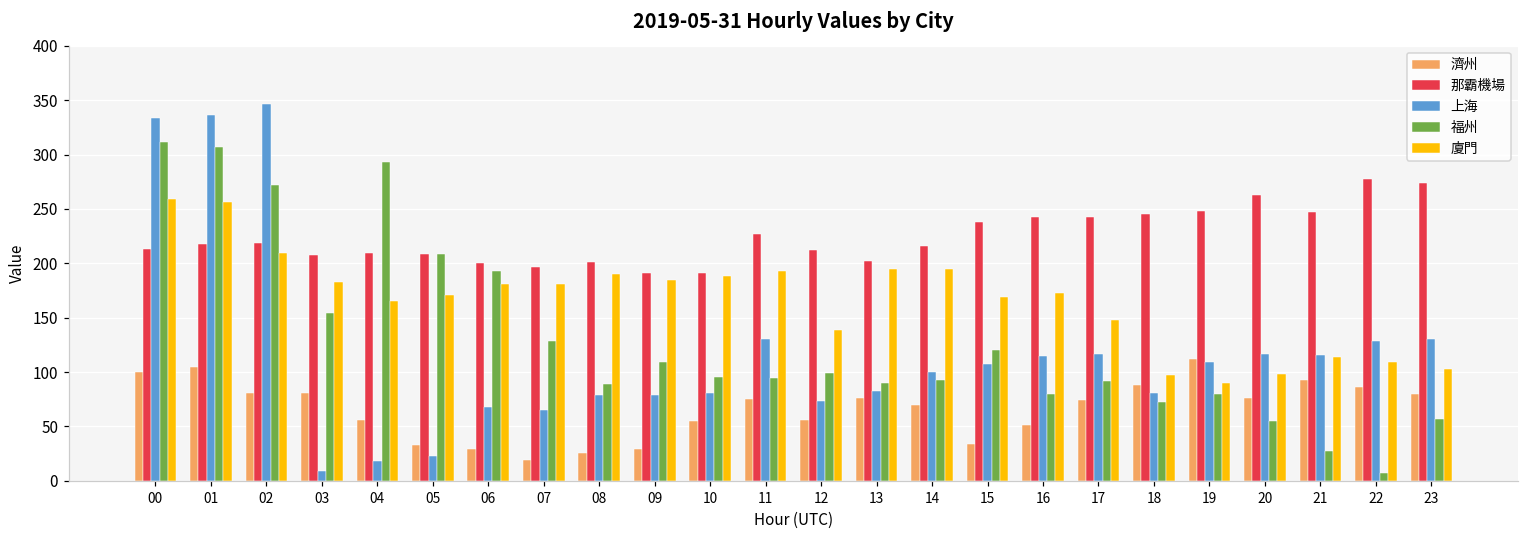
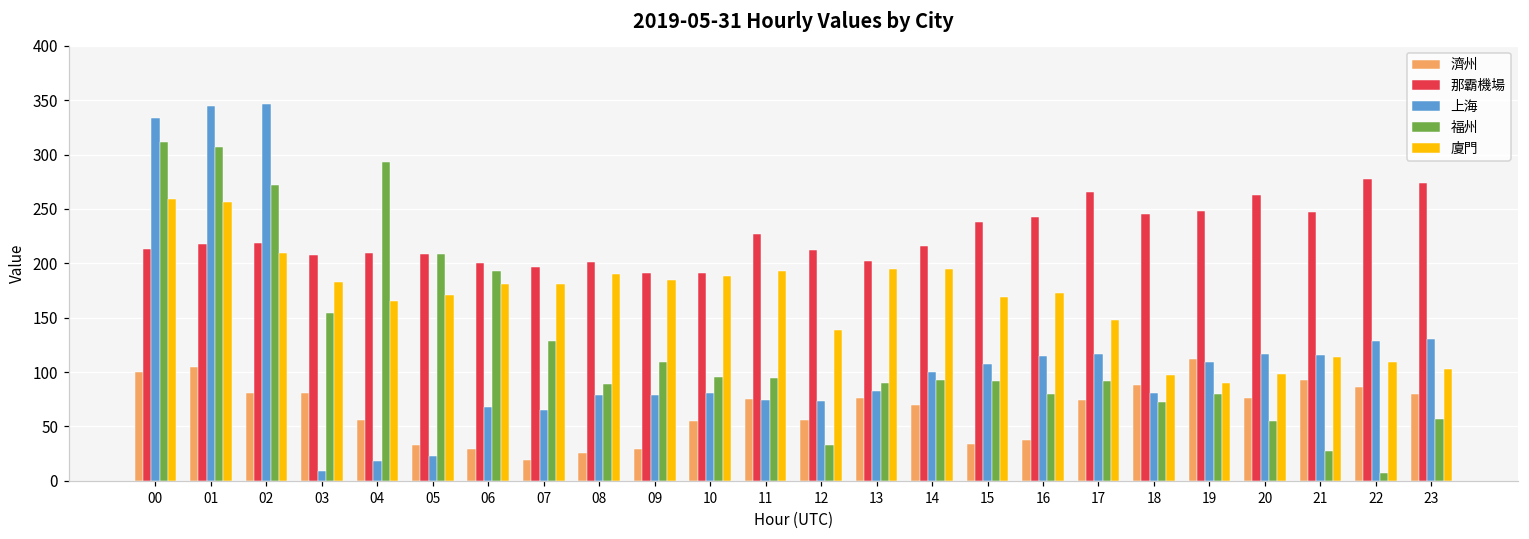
  {
    "濟州": {
      "00": 100,
      "01": 100,
      "02": 80,
      "03": 80,
      "04": 60,
      "05": 30,
      "06": 30,
      "07": 20,
      "08": 30,
      "09": 30,
      "10": 50,
      "11": 80,
      "12": 60,
      "13": 80,
      "14": 70,
      "15": 30,
-     "16": 50,
+     "16": 40,
      "17": 70,
      "18": 90,
      "19": 110,
      "20": 80,
      "21": 90,
      "22": 90,
      "23": 80
    },
    "那霸機場": {
      "00": 210,
      "01": 220,
      "02": 220,
      "03": 210,
      "04": 210,
      "05": 210,
      "06": 200,
      "07": 200,
      "08": 200,
      "09": 190,
      "10": 190,
      "11": 230,
      "12": 210,
      "13": 200,
      "14": 220,
      "15": 240,
      "16": 240,
-     "17": 240,
+     "17": 270,
      "18": 250,
      "19": 250,
      "20": 260,
      "21": 250,
      "22": 280,
      "23": 270
    },
    "上海": {
      "00": 330,
-     "01": 337,
+     "01": 345,
      "02": 350,
      "03": 10,
      "04": 20,
      "05": 20,
      "06": 70,
      "07": 70,
      "08": 80,
      "09": 80,
      "10": 80,
-     "11": 130,
+     "11": 70,
      "12": 70,
      "13": 80,
      "14": 100,
      "15": 110,
      "16": 120,
      "17": 120,
      "18": 80,
      "19": 110,
      "20": 120,
      "21": 120,
      "22": 130,
      "23": 130
    },
    "福州": {
      "00": 310,
      "01": 310,
      "02": 270,
      "03": 150,
      "04": 290,
      "05": 210,
      "06": 190,
      "07": 130,
      "08": 90,
      "09": 110,
      "10": 100,
      "11": 90,
-     "12": 100,
+     "12": 30,
      "13": 90,
      "14": 90,
-     "15": 120,
+     "15": 90,
      "16": 80,
      "17": 90,
      "18": 70,
      "19": 80,
      "20": 60,
      "21": 30,
      "22": 10,
      "23": 60
    },
    "廈門": {
      "00": 260,
      "01": 260,
      "02": 210,
      "03": 180,
      "04": 170,
      "05": 170,
      "06": 180,
      "07": 180,
      "08": 190,
      "09": 180,
      "10": 190,
      "11": 190,
      "12": 140,
      "13": 190,
      "14": 200,
      "15": 170,
      "16": 170,
      "17": 150,
      "18": 100,
      "19": 90,
      "20": 100,
      "21": 110,
      "22": 110,
      "23": 100
    }
  }
